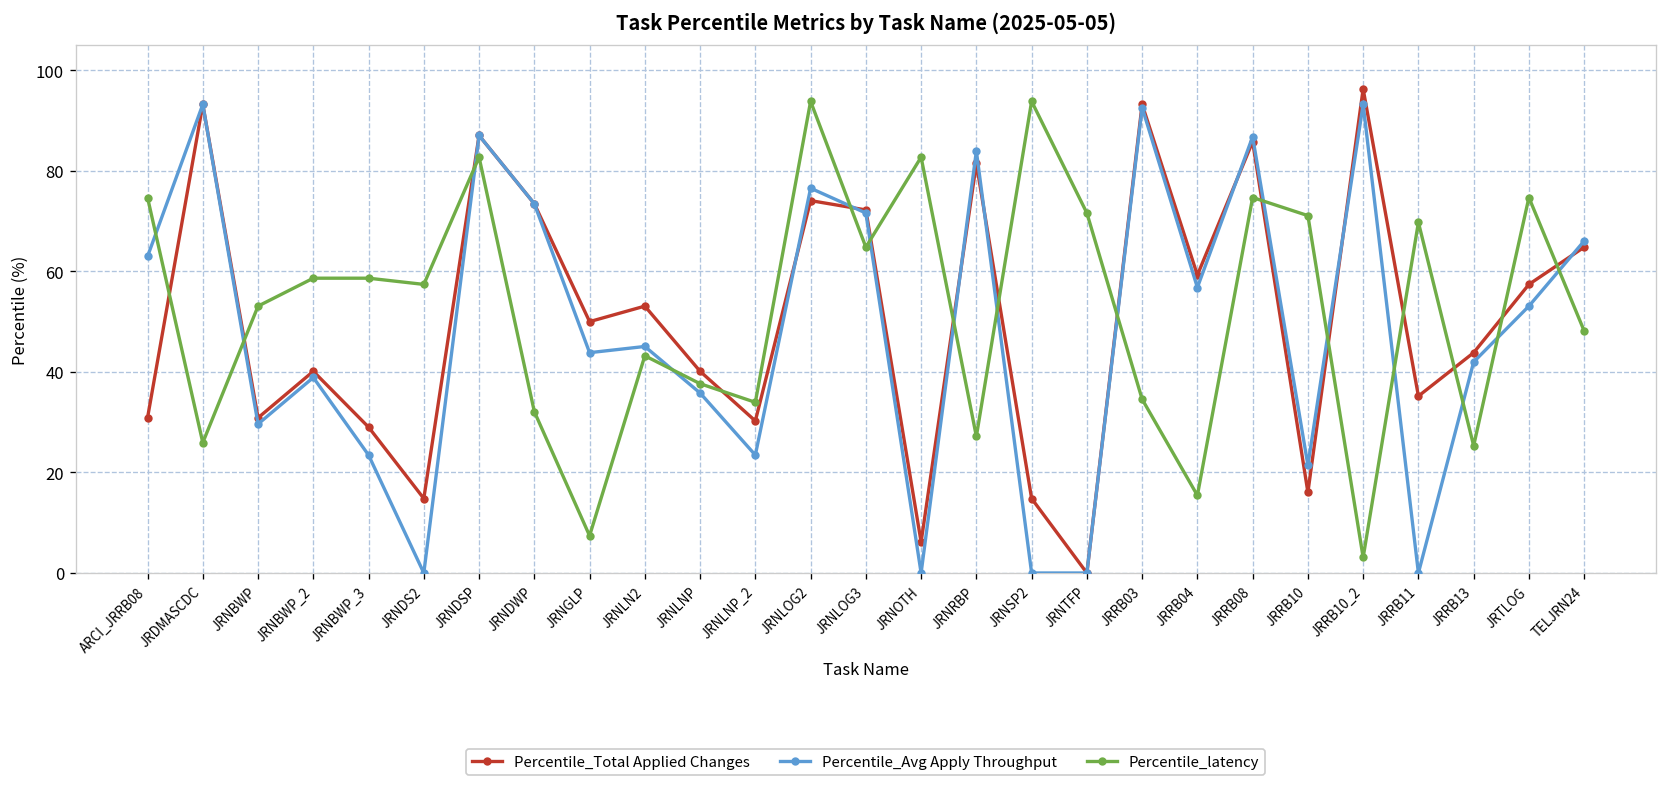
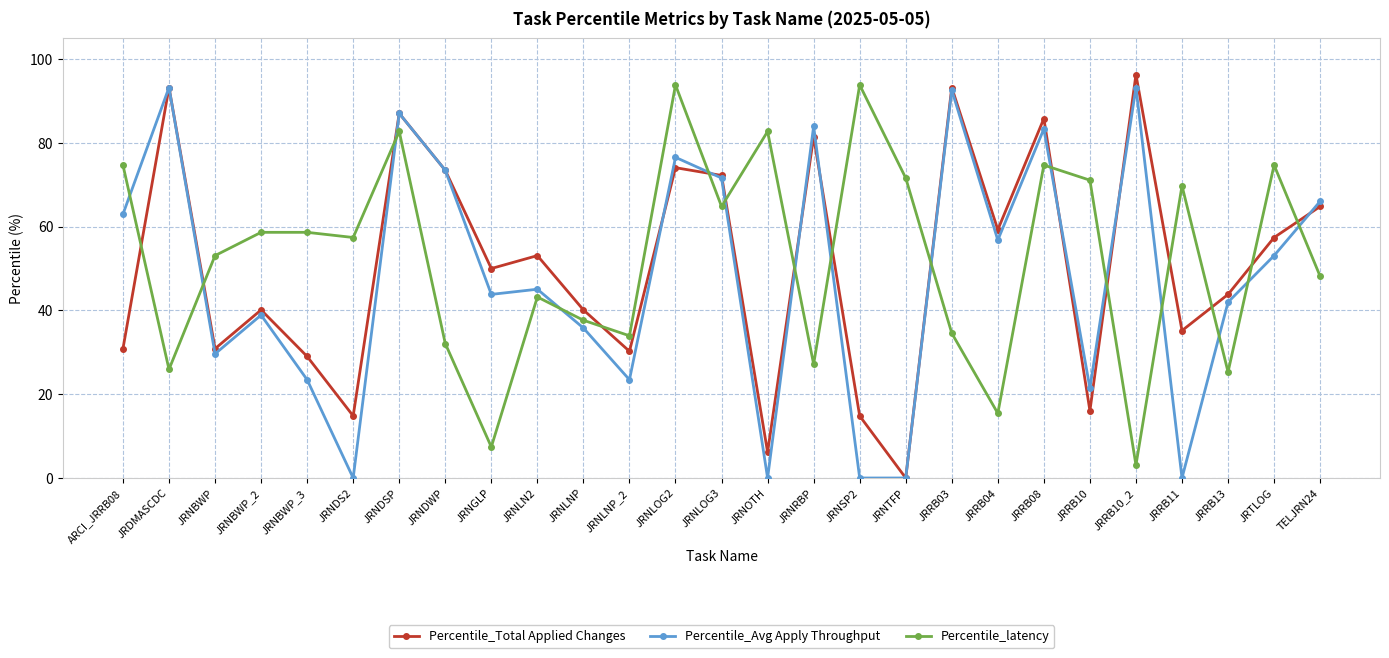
  {
    "Percentile_Total Applied Changes": {
      "ARCI_JRRB08": 31,
      "JRNBWP": 31,
      "JRNBWP_2": 40,
      "JRNBWP_3": 29,
      "JRNDS2": 15,
      "JRNGLP": 50,
      "JRNLN2": 53,
      "JRNLNP": 40,
      "JRNLNP_2": 30,
      "JRNLOG2": 74,
      "JRNLOG3": 72,
      "JRNOTH": 6,
      "JRNRBP": 81,
      "JRNSP2": 15,
      "JRRB03": 93,
      "JRRB04": 59,
      "JRRB08": 86,
      "JRRB10": 16,
      "JRRB10_2": 96,
      "JRRB11": 35,
      "JRRB13": 44,
      "JRTLOG": 57,
      "TELJRN24": 65
    },
    "Percentile_Avg Apply Throughput": {
      "ARCI_JRRB08": 63,
      "JRNBWP": 30,
      "JRNBWP_2": 39,
      "JRNBWP_3": 23,
      "JRNDS2": 0,
      "JRNGLP": 44,
      "JRNLN2": 45,
      "JRNLNP": 36,
      "JRNLNP_2": 23,
      "JRNLOG2": 77,
      "JRNLOG3": 72,
      "JRNOTH": 0,
      "JRNRBP": 84,
      "JRNSP2": 0,
      "JRRB03": 93,
      "JRRB04": 57,
-     "JRRB08": 87,
+     "JRRB08": 83,
      "JRRB10": 21,
      "JRRB10_2": 93,
      "JRRB11": 0,
      "JRRB13": 42,
      "JRTLOG": 53,
      "TELJRN24": 66
    },
    "Percentile_latency": {
      "ARCI_JRRB08": 75,
      "JRDMASCDC": 26,
      "JRNBWP": 53,
      "JRNBWP_2": 59,
      "JRNBWP_3": 59,
      "JRNDS2": 57,
      "JRNDSP": 83,
      "JRNDWP": 32,
      "JRNGLP": 7,
      "JRNLN2": 43,
      "JRNLNP": 38,
      "JRNLNP_2": 34,
      "JRNLOG2": 94,
      "JRNLOG3": 65,
      "JRNOTH": 83,
      "JRNRBP": 27,
      "JRNSP2": 94,
      "JRNTFP": 72,
      "JRRB03": 35,
      "JRRB04": 15,
      "JRRB08": 75,
      "JRRB10": 71,
      "JRRB10_2": 3,
      "JRRB11": 70,
      "JRRB13": 25,
      "JRTLOG": 75,
      "TELJRN24": 48
    }
  }
